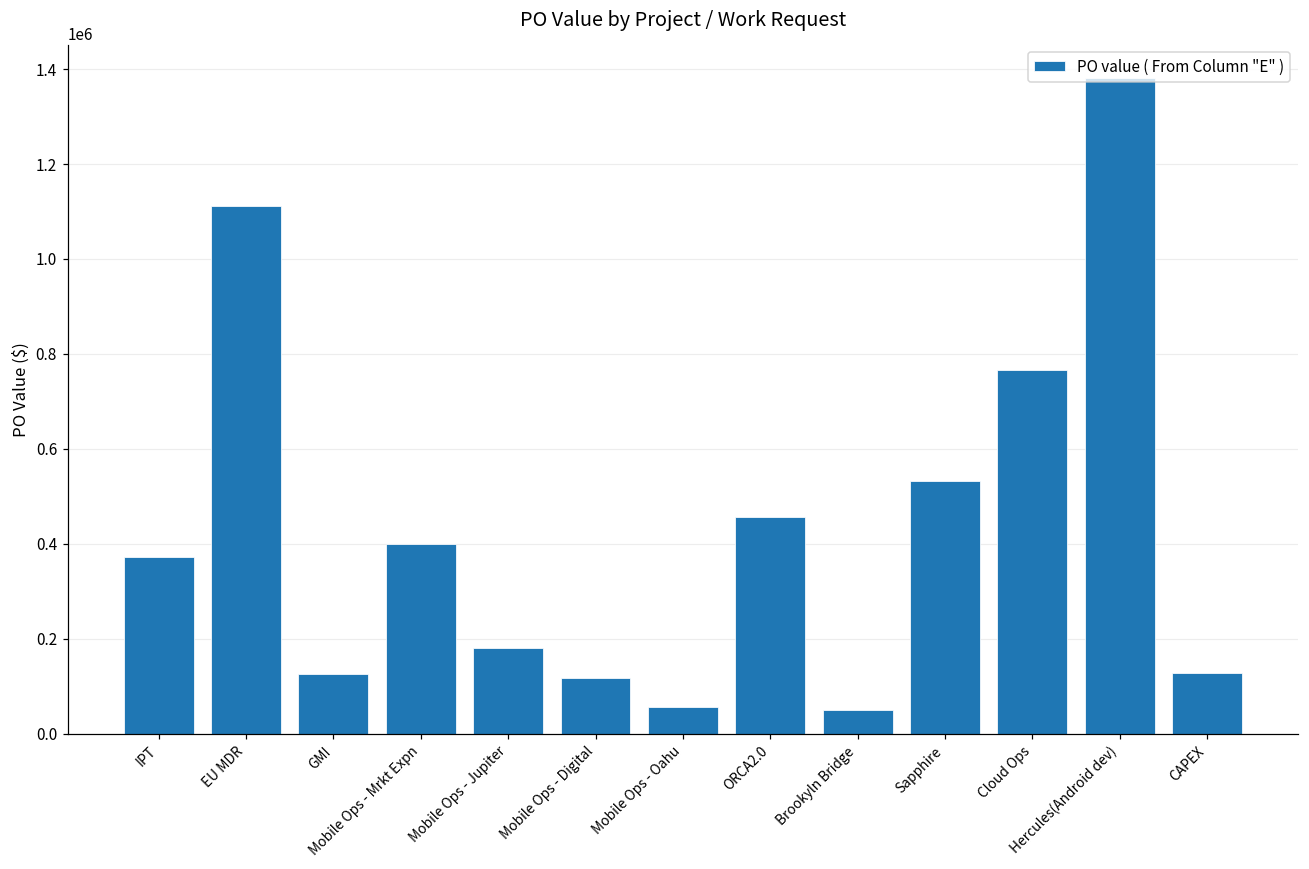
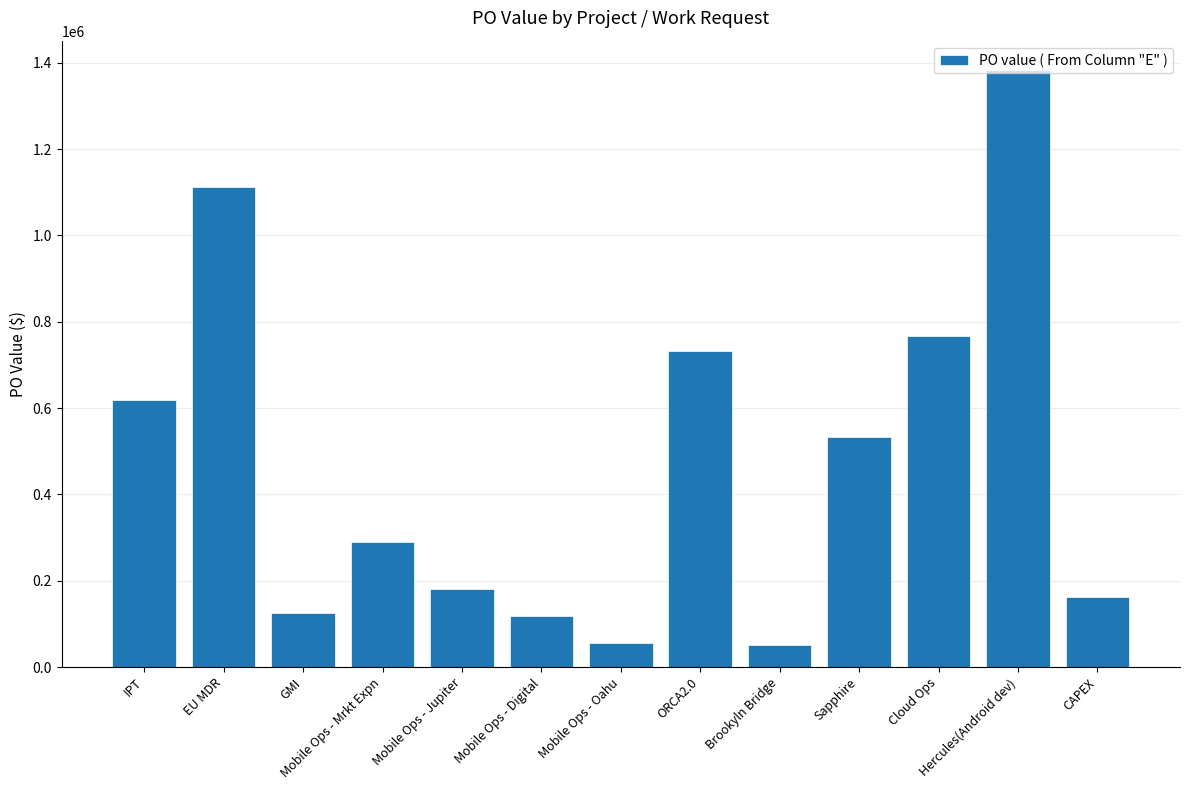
  {
-   "IPT": 370000,
+   "IPT": 620000,
    "EU MDR": 1110000,
    "GMI": 130000,
-   "Mobile Ops - Mrkt Expn": 400000,
+   "Mobile Ops - Mrkt Expn": 290000,
    "Mobile Ops - Jupiter": 180000,
    "Mobile Ops - Digital": 120000,
    "Mobile Ops - Oahu": 60000,
-   "ORCA2.0": 460000,
+   "ORCA2.0": 730000,
    "Brookyln Bridge": 50000,
    "Sapphire": 530000,
    "Cloud Ops": 770000,
-   "CAPEX": 130000
+   "CAPEX": 160000
  }
